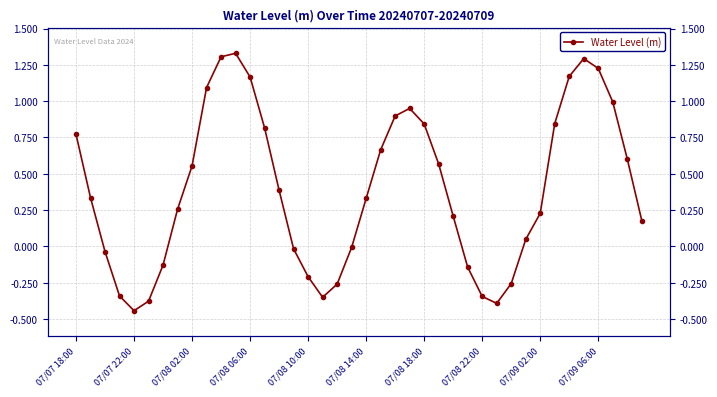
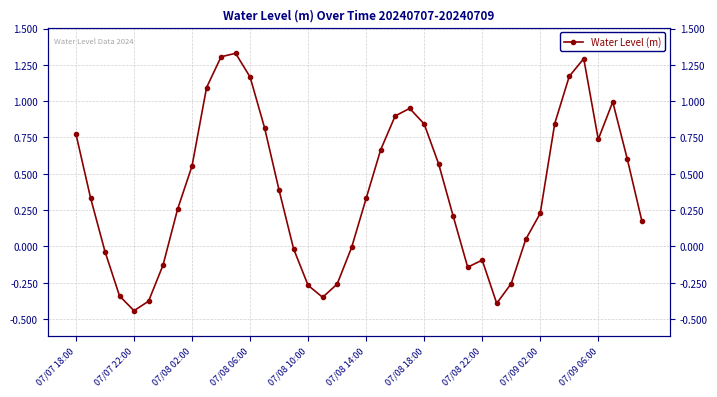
  {
    "07/07 18:00": 0.77,
    "07/07 22:00": -0.44,
    "07/08 02:00": 0.55,
    "07/08 06:00": 1.17,
-   "07/08 10:00": -0.21,
+   "07/08 10:00": -0.27,
    "07/08 14:00": 0.33,
    "07/08 18:00": 0.84,
-   "07/08 22:00": -0.34,
+   "07/08 22:00": -0.09,
    "07/09 02:00": 0.23,
-   "07/09 06:00": 1.23
+   "07/09 06:00": 0.74
  }
